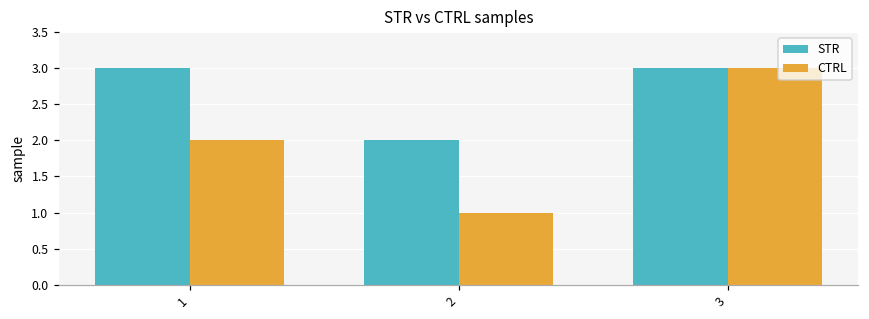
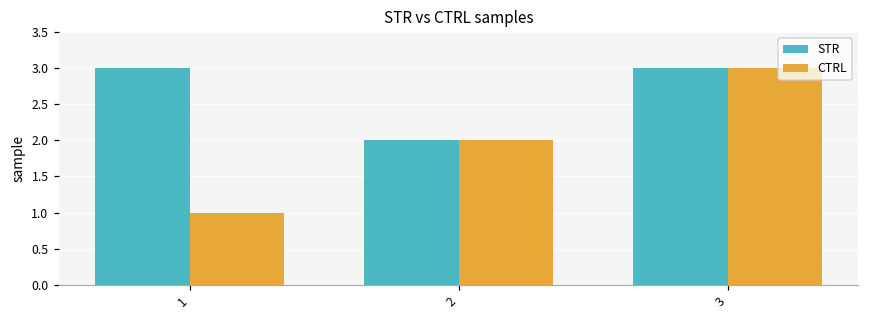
  {
    "STR": {
      "1": 3,
      "2": 2,
      "3": 3
    },
    "CTRL": {
-     "1": 2,
-     "2": 1,
+     "1": 1,
+     "2": 2,
      "3": 3
    }
  }
